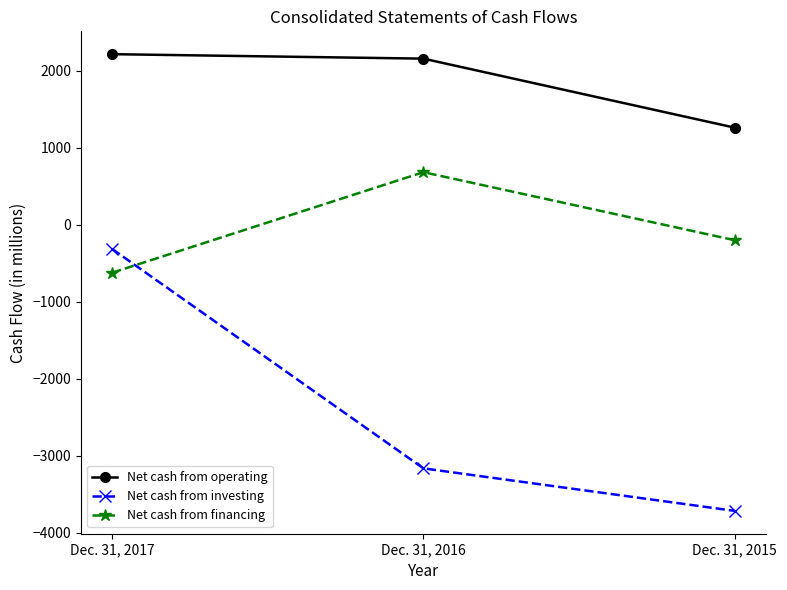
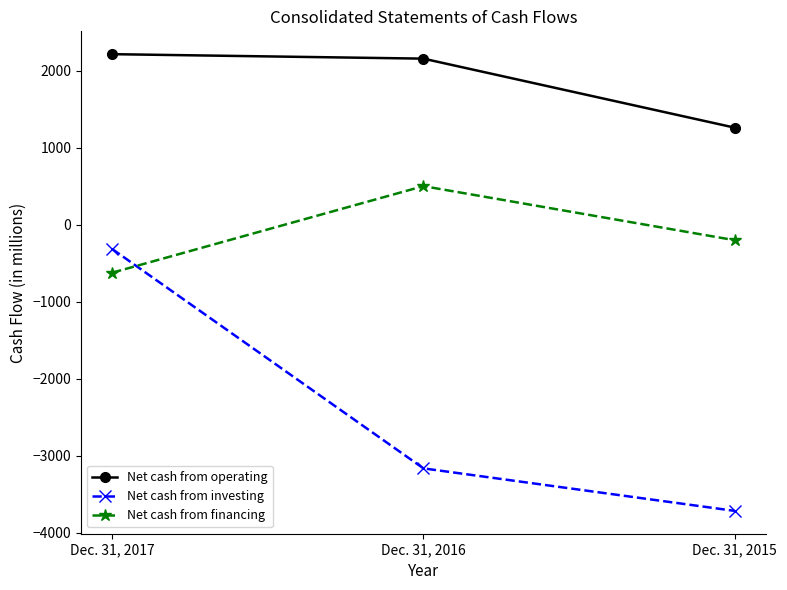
  {
    "Net cash from operating": {
      "Dec. 31, 2017": 2200,
      "Dec. 31, 2016": 2200,
      "Dec. 31, 2015": 1300
    },
    "Net cash from investing": {
      "Dec. 31, 2017": -300,
      "Dec. 31, 2016": -3200,
      "Dec. 31, 2015": -3700
    },
    "Net cash from financing": {
      "Dec. 31, 2017": -600,
-     "Dec. 31, 2016": 700,
+     "Dec. 31, 2016": 500,
      "Dec. 31, 2015": -200
    }
  }
